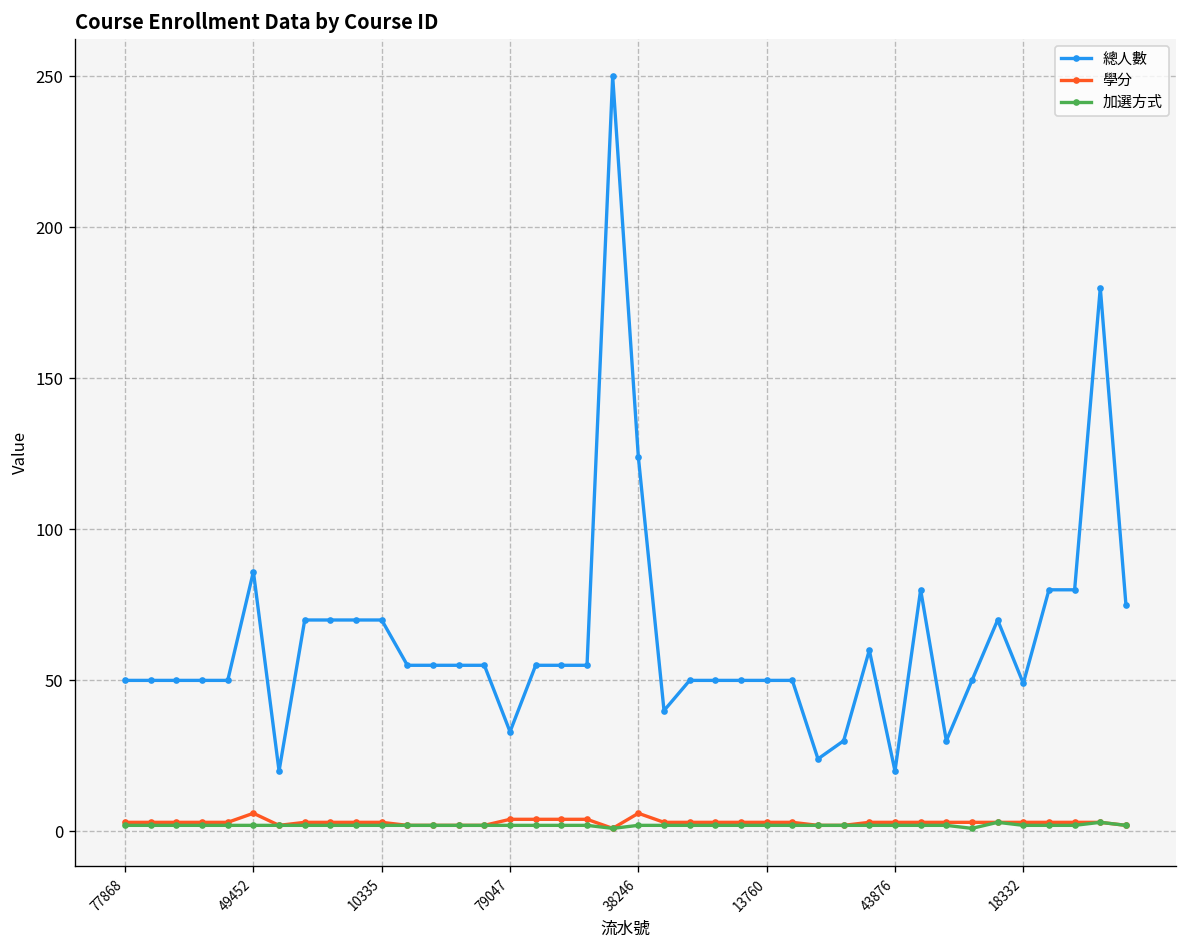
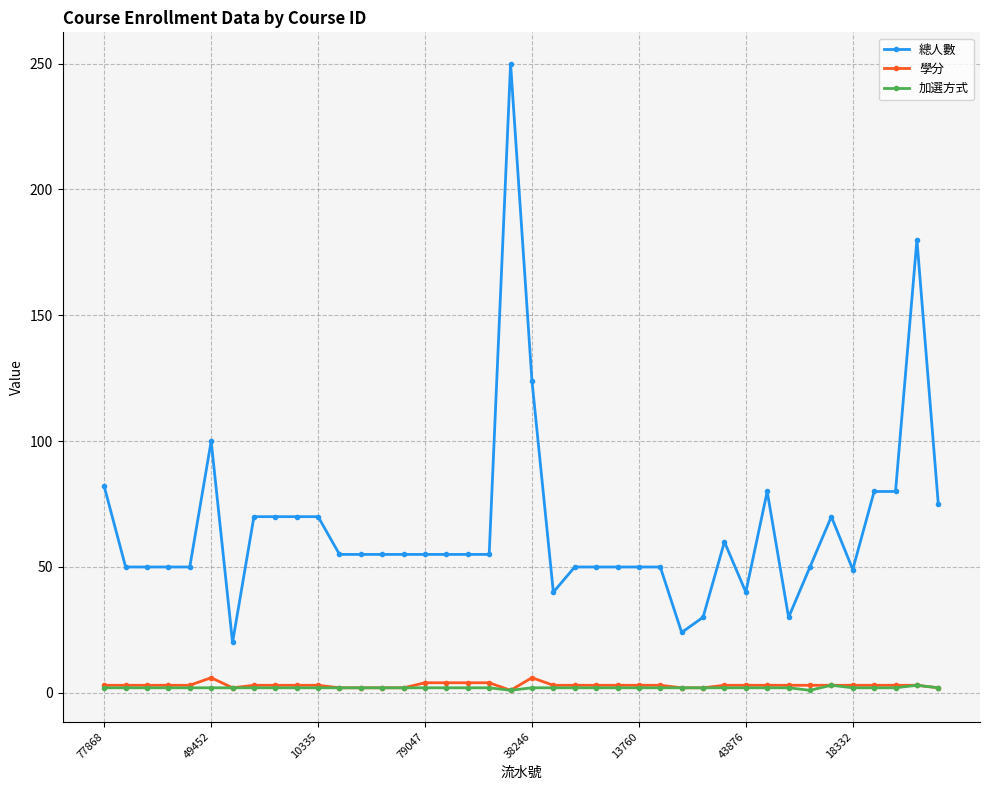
  {
    "總人數": {
-     "77868": 50,
-     "49452": 86,
+     "77868": 82,
+     "49452": 100,
      "10335": 70,
-     "79047": 33,
+     "79047": 55,
      "38246": 124,
      "13760": 50,
-     "43876": 20,
+     "43876": 40,
      "18332": 49
    },
    "學分": {
      "49452": 6,
      "79047": 4,
      "38246": 6
    },
    "加選方式": {
      "49452": 2,
      "79047": 2,
      "38246": 2
    }
  }
